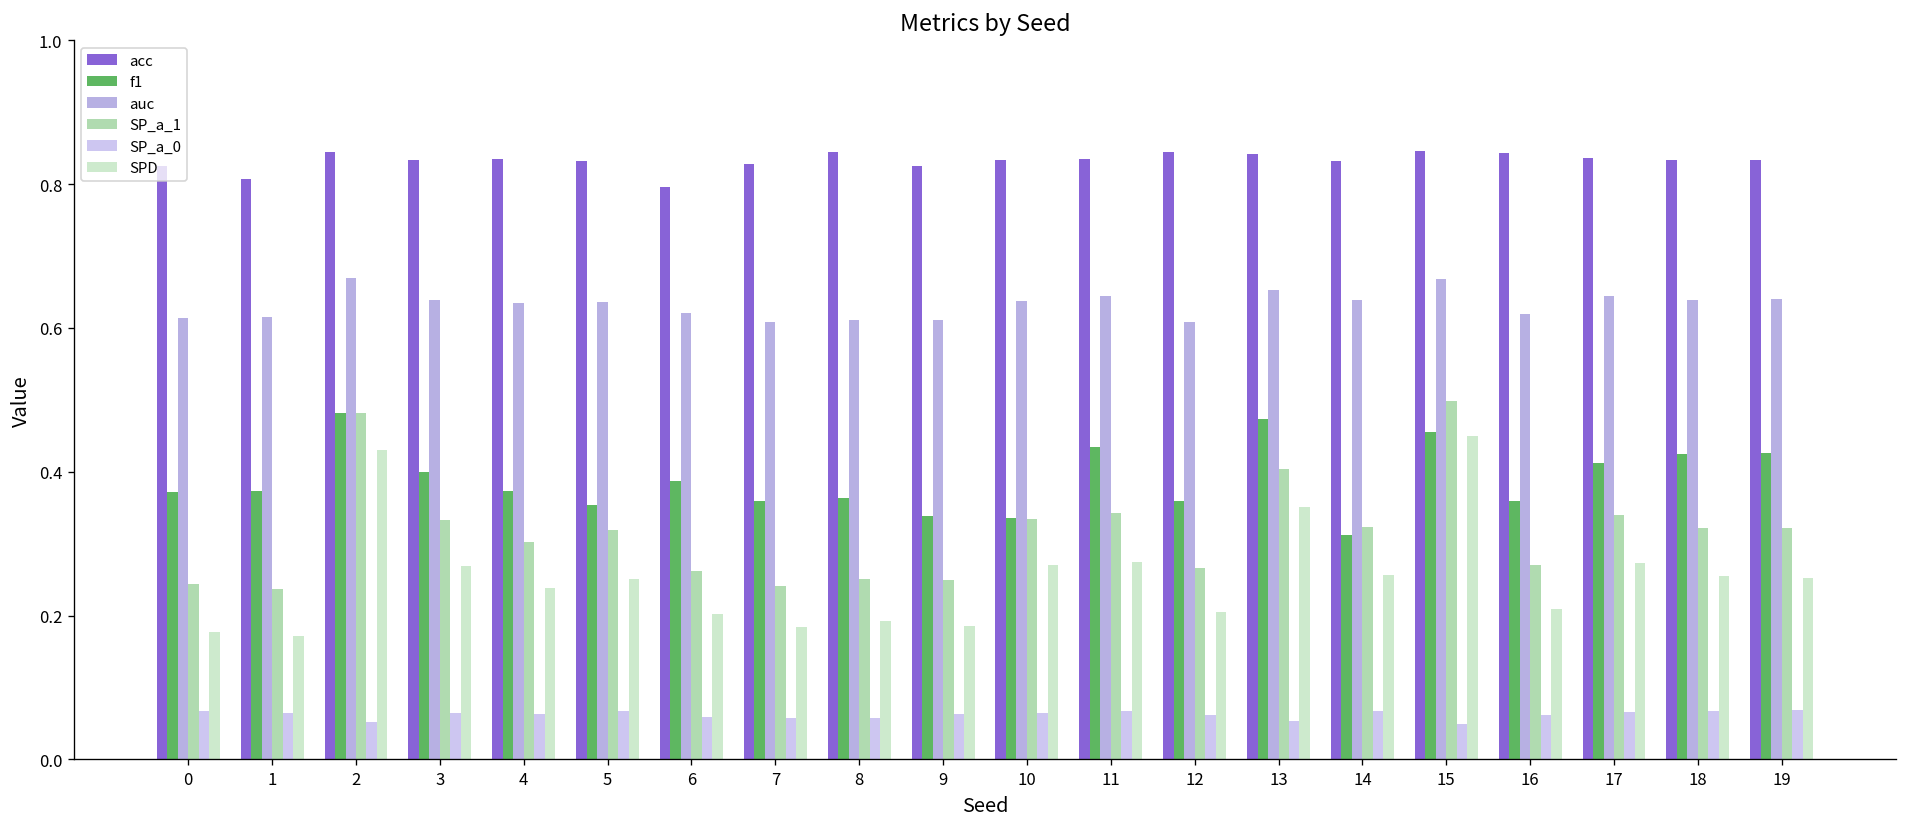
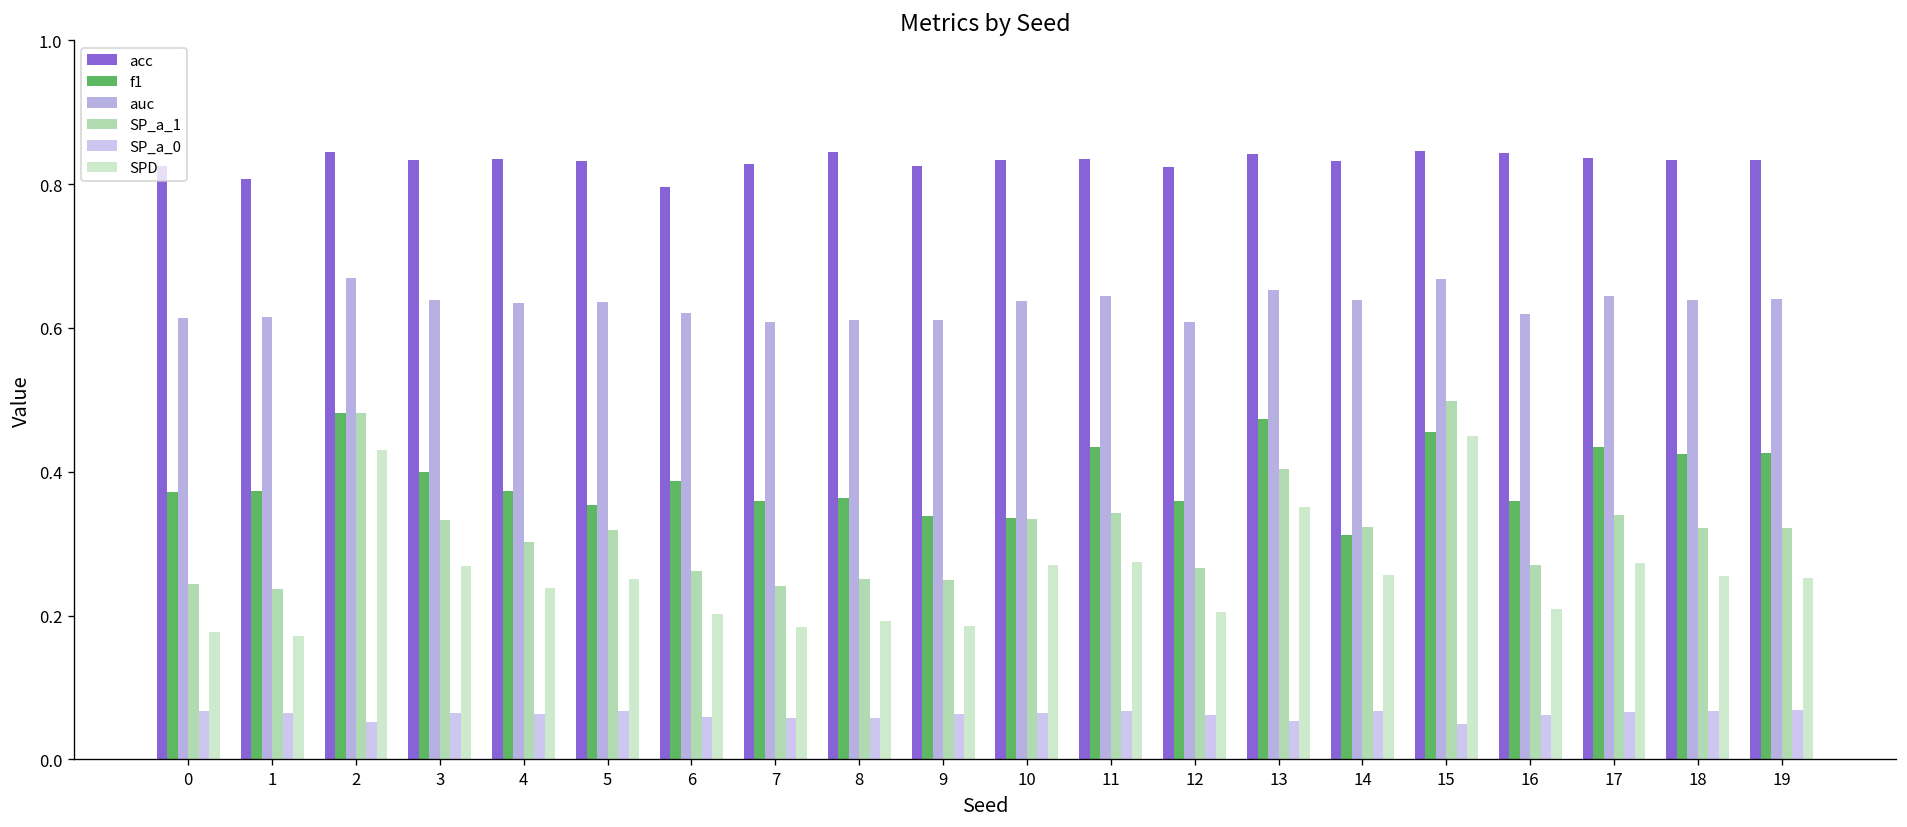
  {
    "acc": {
      "1": 0.81,
      "2": 0.85,
      "3": 0.83,
      "4": 0.83,
      "5": 0.83,
      "6": 0.80,
      "7": 0.83,
      "8": 0.84,
      "9": 0.83,
      "10": 0.83,
      "11": 0.83,
-     "12": 0.84,
+     "12": 0.82,
      "13": 0.84,
      "14": 0.83,
      "15": 0.85,
      "16": 0.84,
      "17": 0.84,
      "18": 0.83,
      "19": 0.83
    },
    "f1": {
      "0": 0.37,
      "1": 0.37,
      "2": 0.48,
      "3": 0.40,
      "4": 0.37,
      "5": 0.35,
      "6": 0.39,
      "7": 0.36,
      "8": 0.36,
      "9": 0.34,
      "10": 0.34,
      "11": 0.43,
      "12": 0.36,
      "13": 0.47,
      "14": 0.31,
      "15": 0.45,
      "16": 0.36,
-     "17": 0.41,
+     "17": 0.43,
      "18": 0.42,
      "19": 0.43
    }
  }
